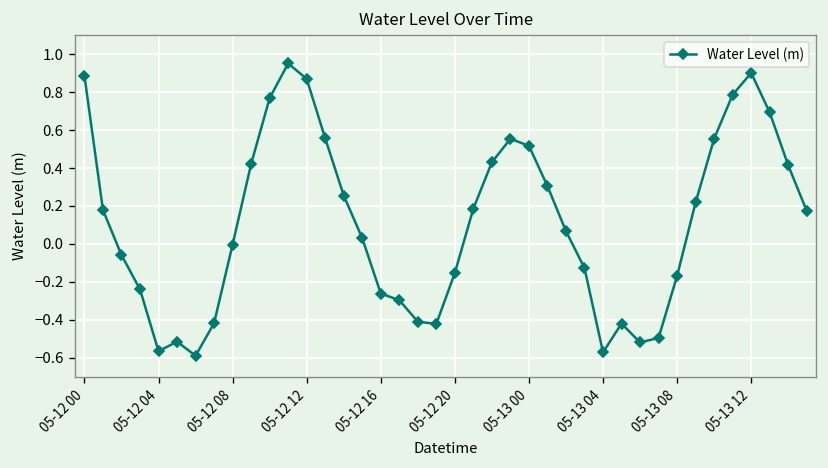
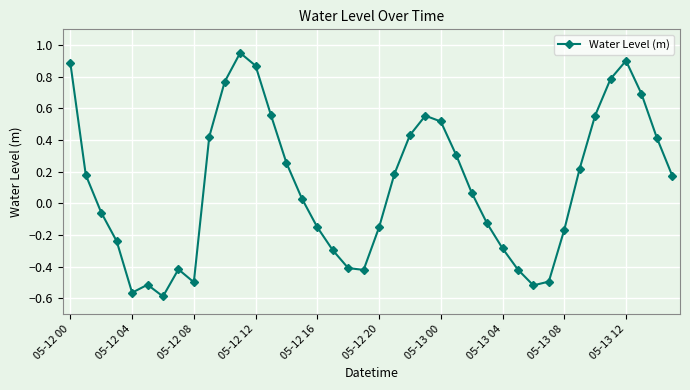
  {
    "05-12 00": 0.89,
    "05-12 04": -0.57,
-   "05-12 08": 0.00,
+   "05-12 08": -0.50,
    "05-12 12": 0.87,
-   "05-12 16": -0.26,
+   "05-12 16": -0.15,
    "05-12 20": -0.15,
    "05-13 00": 0.52,
-   "05-13 04": -0.57,
+   "05-13 04": -0.28,
    "05-13 08": -0.17,
    "05-13 12": 0.90
  }
